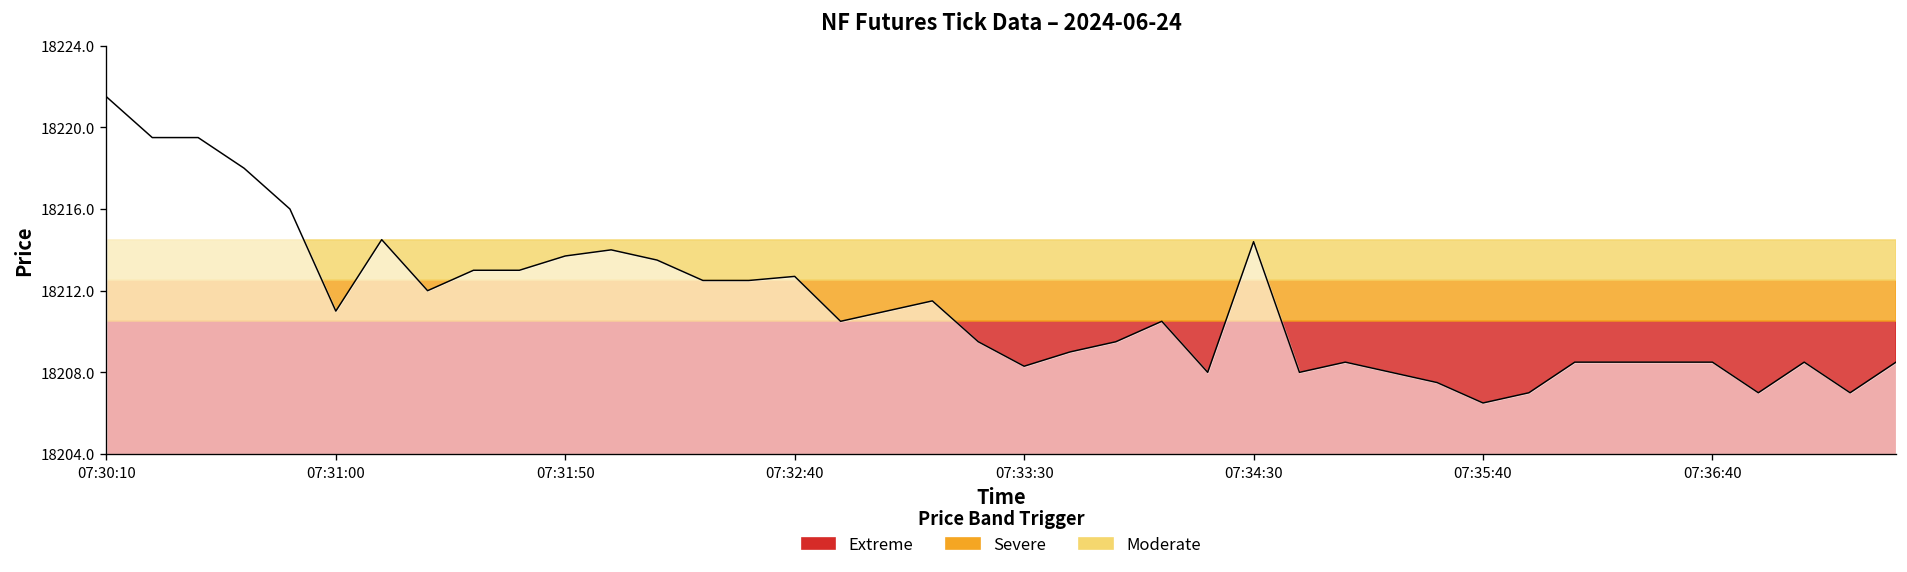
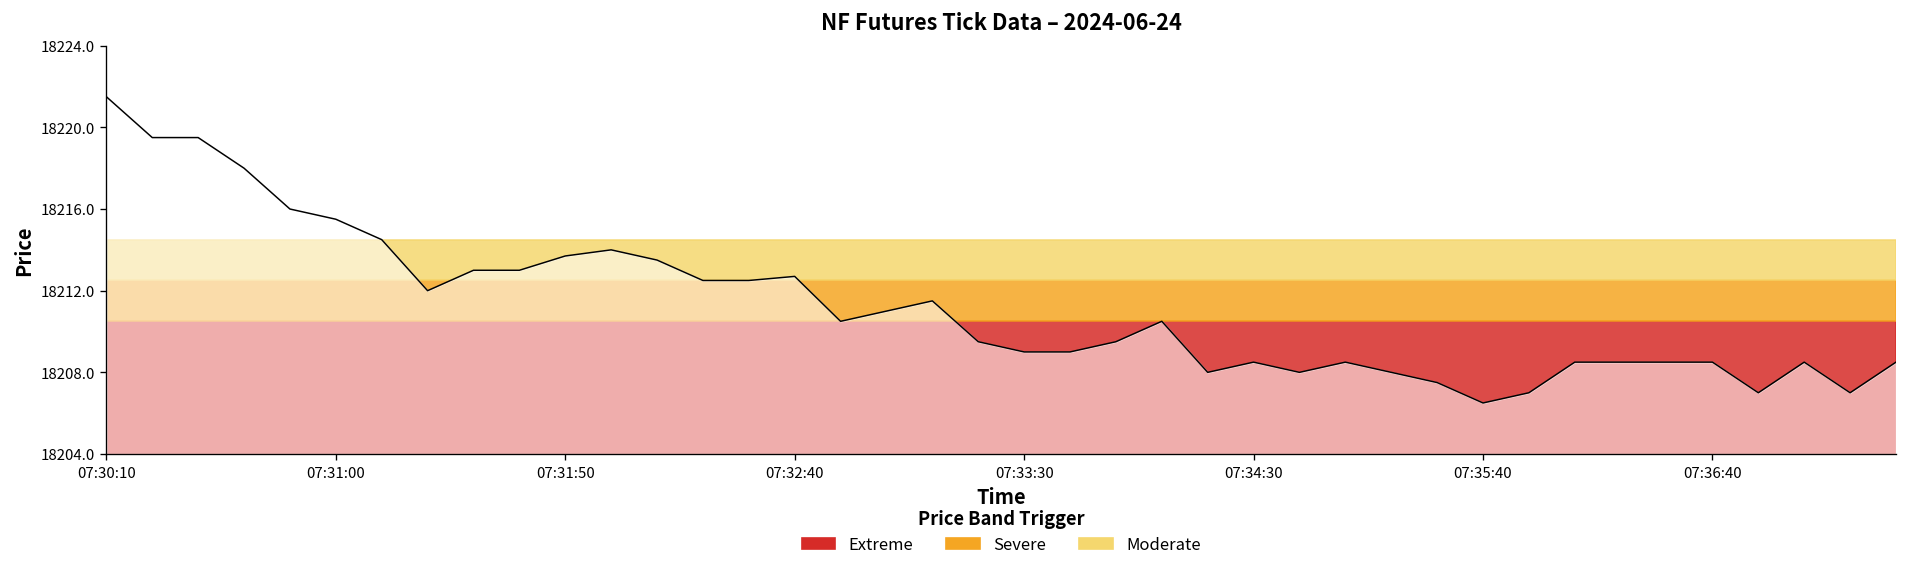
  {
    "07:30:10": 18221.5,
-   "07:31:00": 18211.0,
+   "07:31:00": 18215.5,
    "07:31:50": 18213.7,
    "07:32:40": 18212.7,
-   "07:33:30": 18208.3,
-   "07:34:30": 18214.4,
+   "07:33:30": 18209.0,
+   "07:34:30": 18208.5,
    "07:35:40": 18206.5,
    "07:36:40": 18208.5
  }
